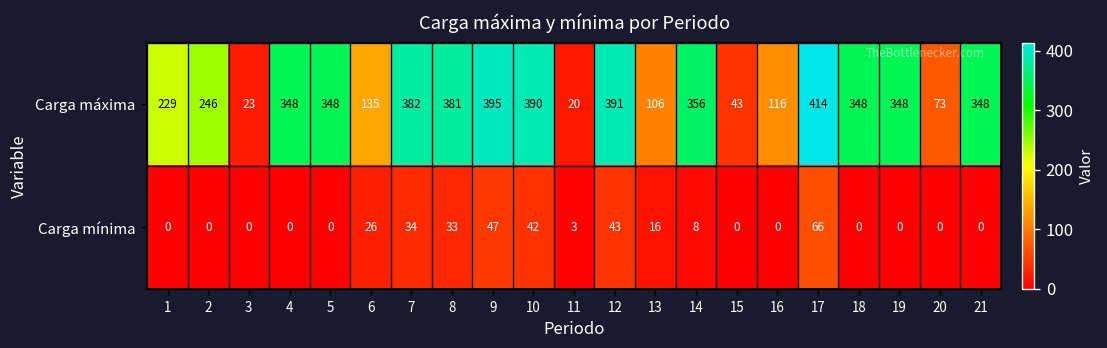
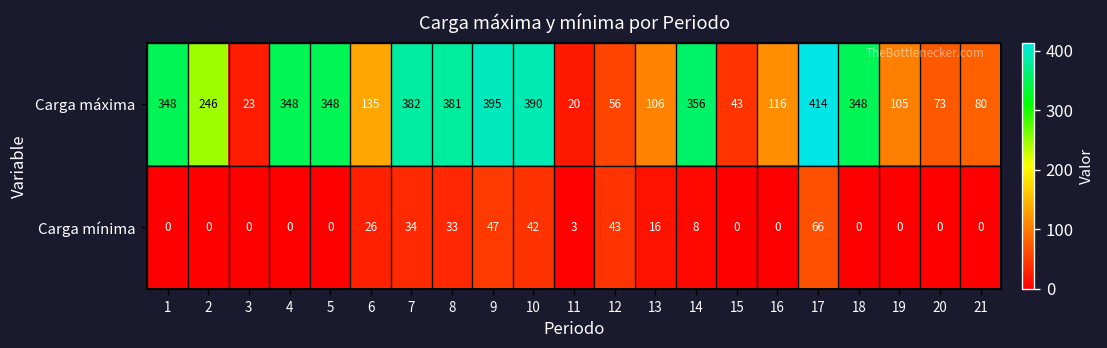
  {
    "Carga máxima": {
-     "1": 229,
+     "1": 348,
      "2": 246,
      "3": 23,
      "4": 348,
      "5": 348,
      "6": 135,
      "7": 382,
      "8": 381,
      "9": 395,
      "10": 390,
      "11": 20,
-     "12": 391,
+     "12": 56,
      "13": 106,
      "14": 356,
      "15": 43,
      "16": 116,
      "17": 414,
      "18": 348,
-     "19": 348,
-     "21": 348
+     "19": 105,
+     "21": 80
    },
    "Carga mínima": {
      "1": 0,
      "2": 0,
      "3": 0,
      "4": 0,
      "5": 0,
      "6": 26,
      "7": 34,
      "8": 33,
      "9": 47,
      "10": 42,
      "11": 3,
      "12": 43,
      "13": 16,
      "14": 8,
      "15": 0,
      "16": 0,
      "17": 66,
      "18": 0,
      "19": 0,
      "20": 0,
      "21": 0
    }
  }
